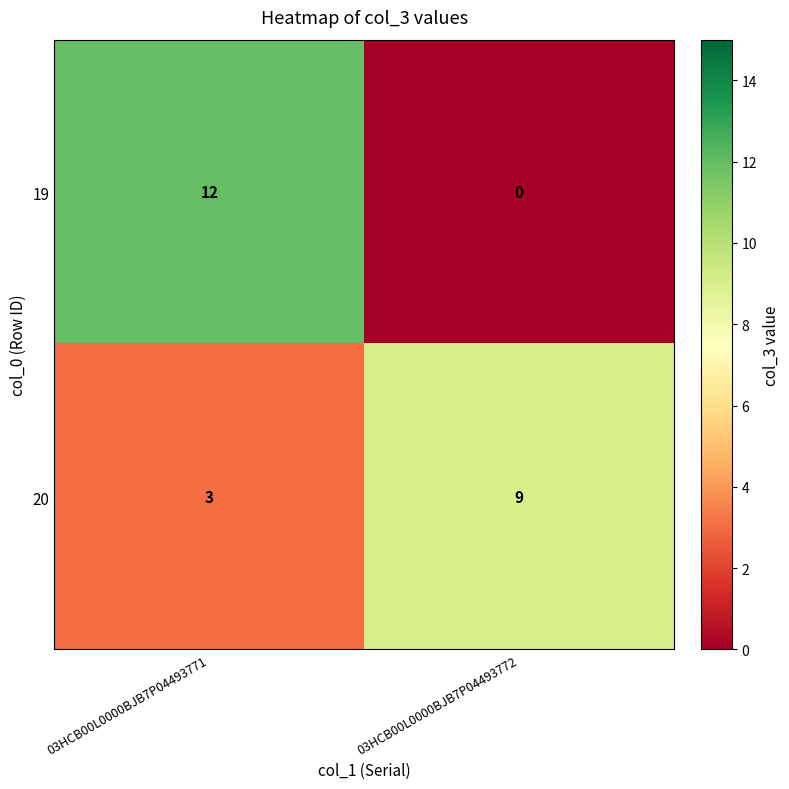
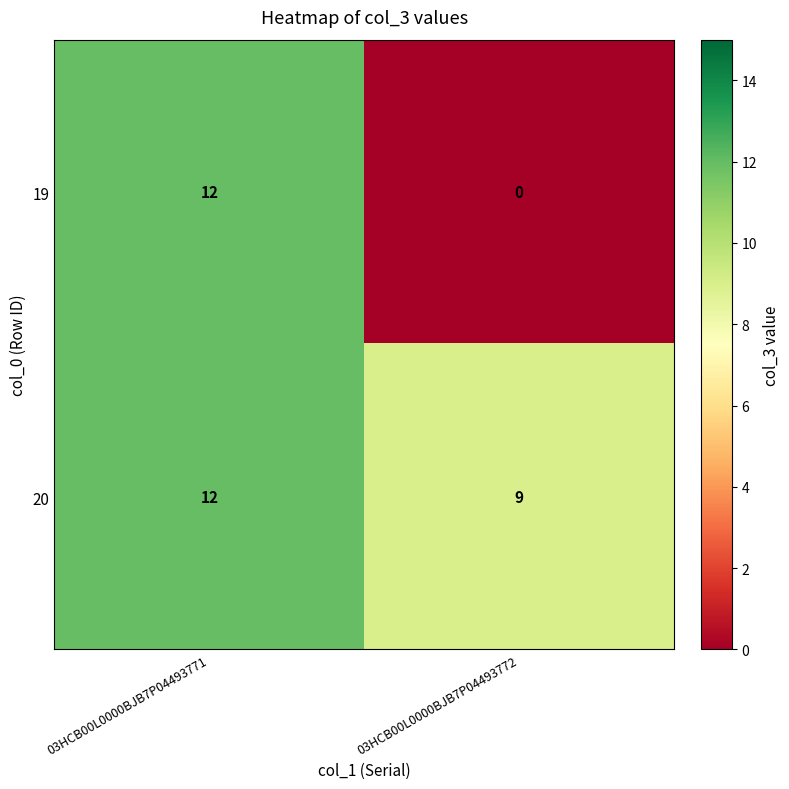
  {
    "19": {
      "03HCB00L0000BJB7P04493771": 12,
      "03HCB00L0000BJB7P04493772": 0
    },
    "20": {
-     "03HCB00L0000BJB7P04493771": 3,
+     "03HCB00L0000BJB7P04493771": 12,
      "03HCB00L0000BJB7P04493772": 9
    }
  }
